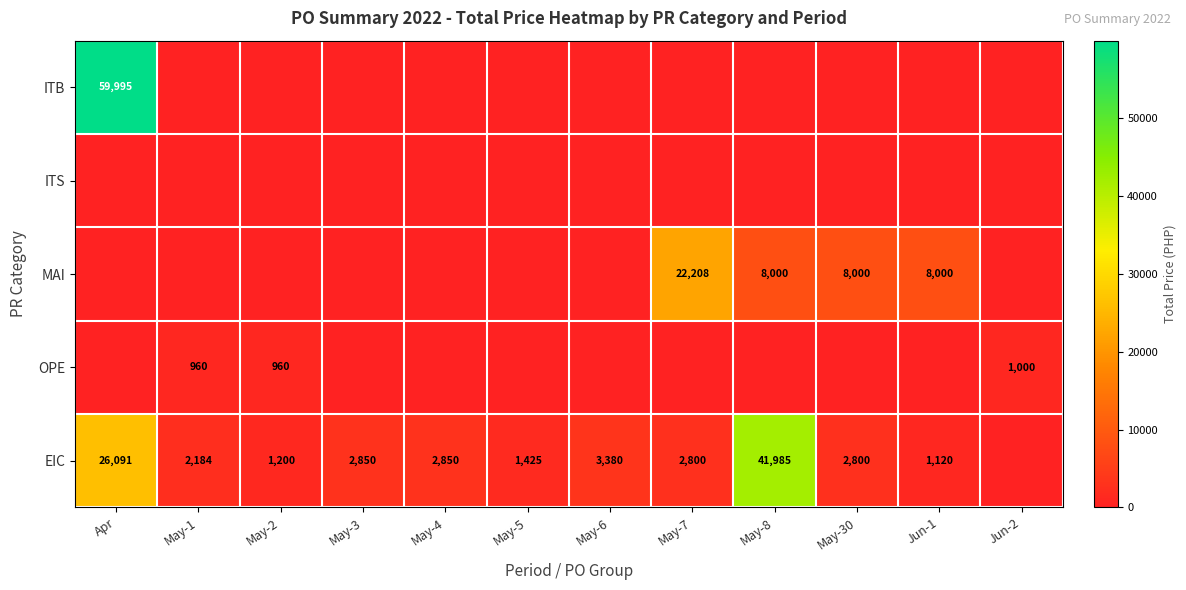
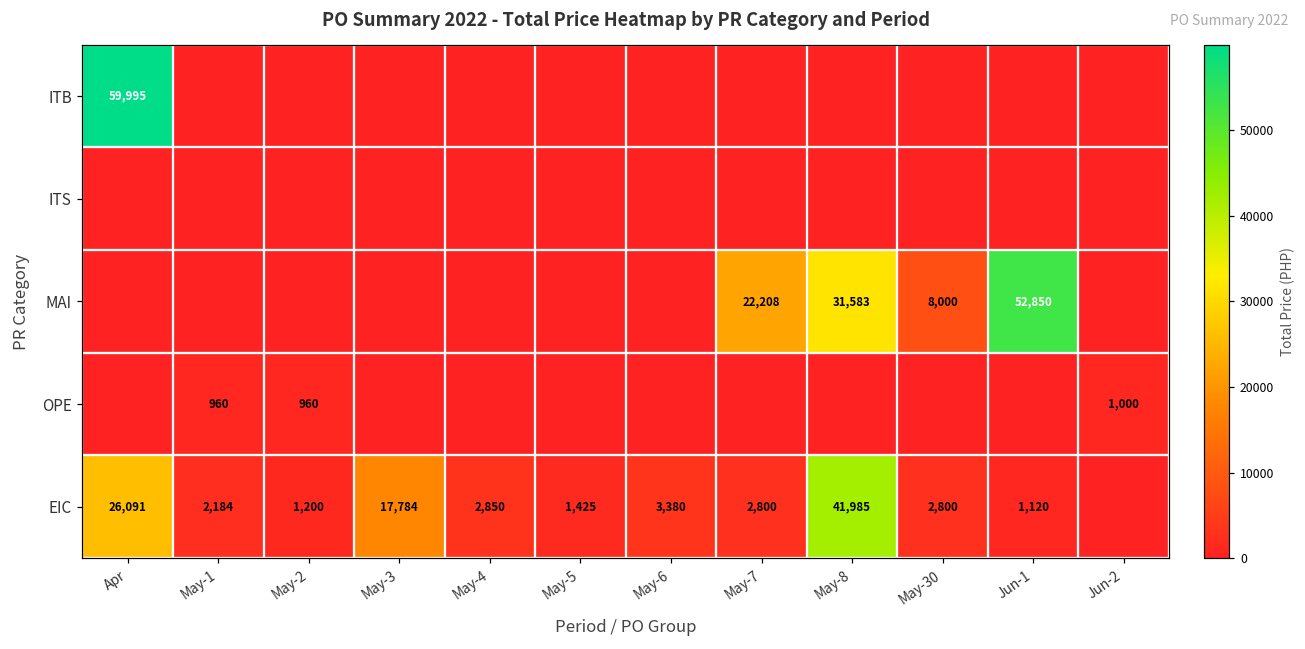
  {
    "ITB": {
      "Apr": "59,995"
    },
    "MAI": {
      "May-7": "22,208",
-     "May-8": "8,000",
+     "May-8": "31,583",
      "May-30": "8,000",
-     "Jun-1": "8,000"
+     "Jun-1": "52,850"
    },
    "OPE": {
      "May-1": "960",
      "May-2": "960",
      "Jun-2": "1,000"
    },
    "EIC": {
      "Apr": "26,091",
      "May-1": "2,184",
      "May-2": "1,200",
-     "May-3": "2,850",
+     "May-3": "17,784",
      "May-4": "2,850",
      "May-5": "1,425",
      "May-6": "3,380",
      "May-7": "2,800",
      "May-8": "41,985",
      "May-30": "2,800",
      "Jun-1": "1,120"
    }
  }
